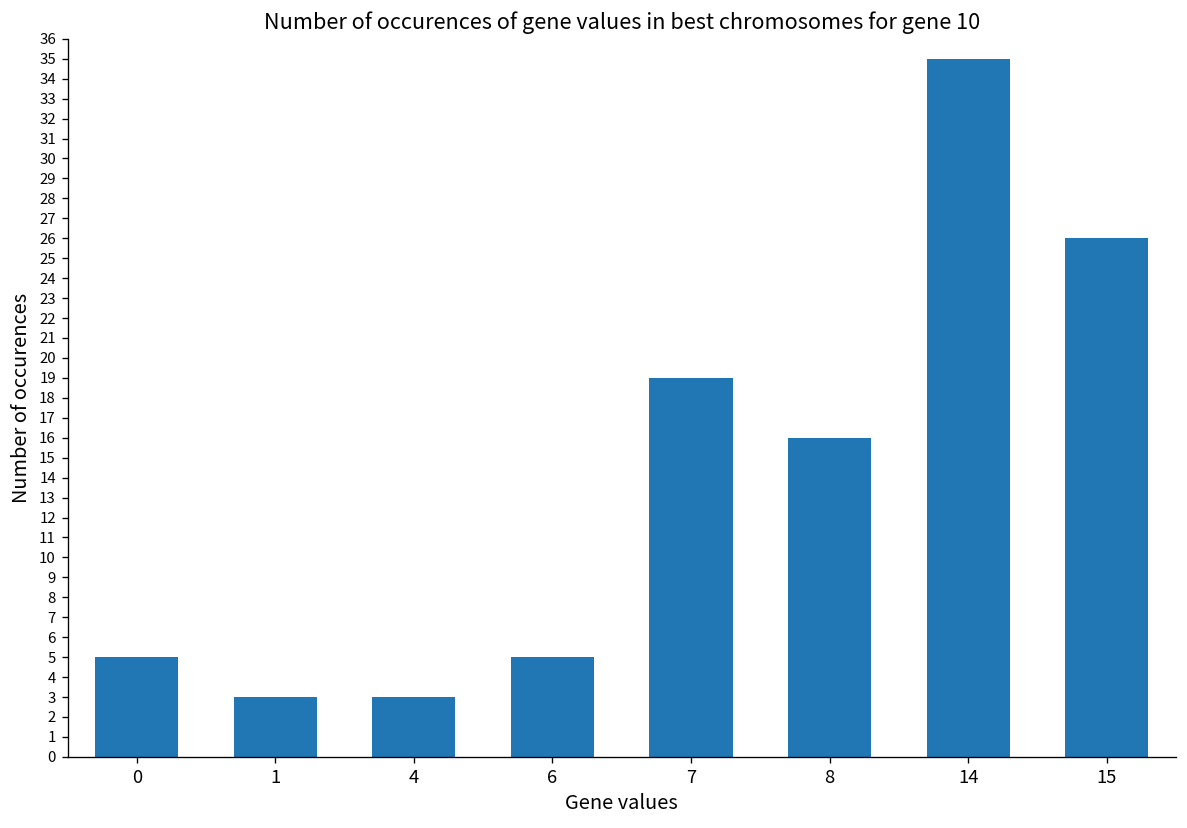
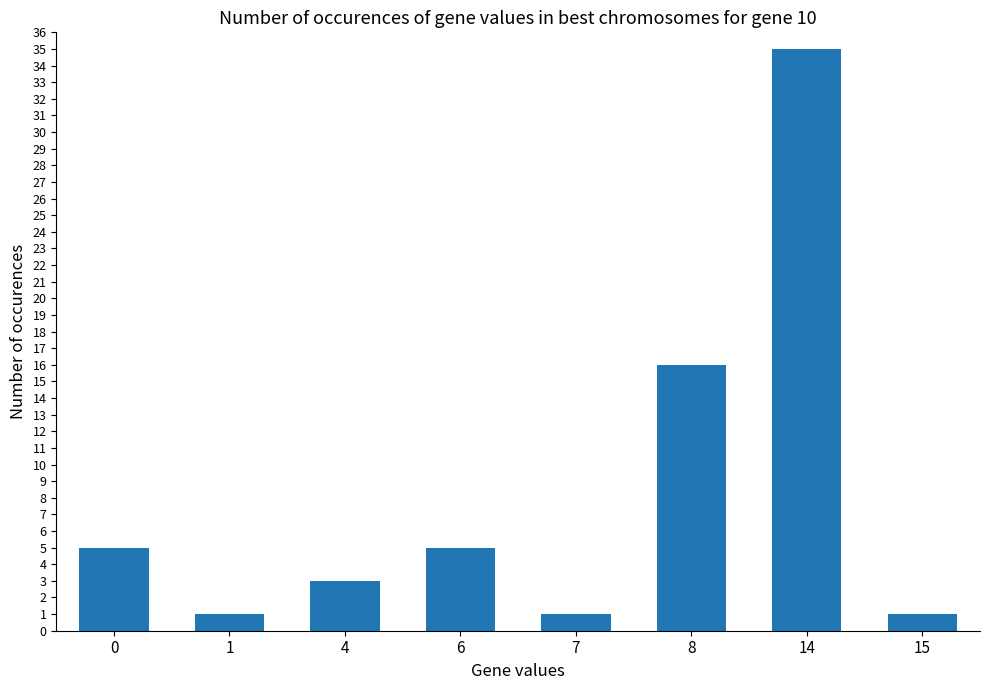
  {
    "0": 5,
-   "1": 3,
+   "1": 1,
    "4": 3,
    "6": 5,
-   "7": 19,
+   "7": 1,
    "8": 16,
    "14": 35,
-   "15": 26
+   "15": 1
  }
